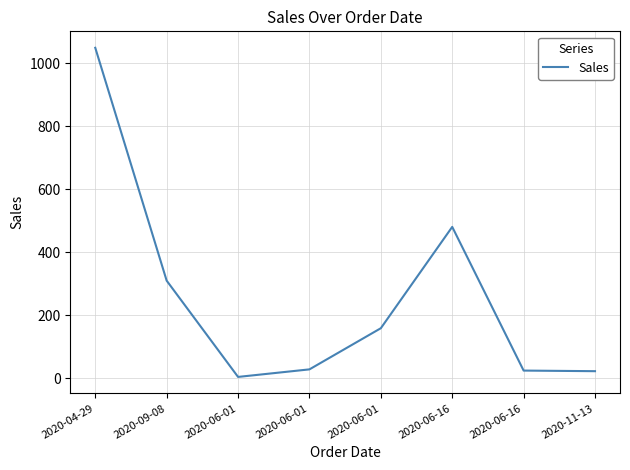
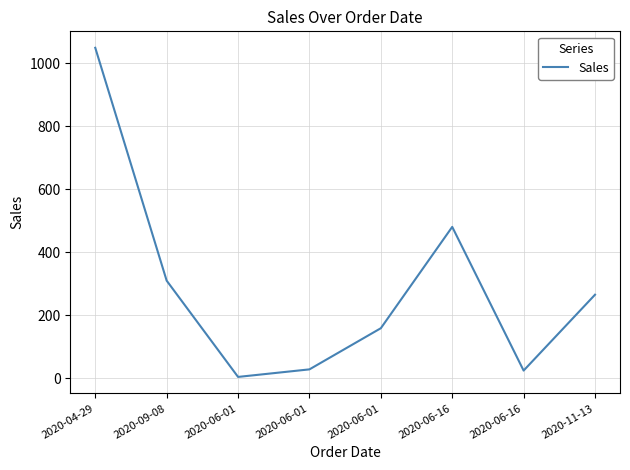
  {
    "2020-04-29": 1050,
    "2020-09-08": 310,
-   "2020-11-13": 20
+   "2020-11-13": 260
  }
